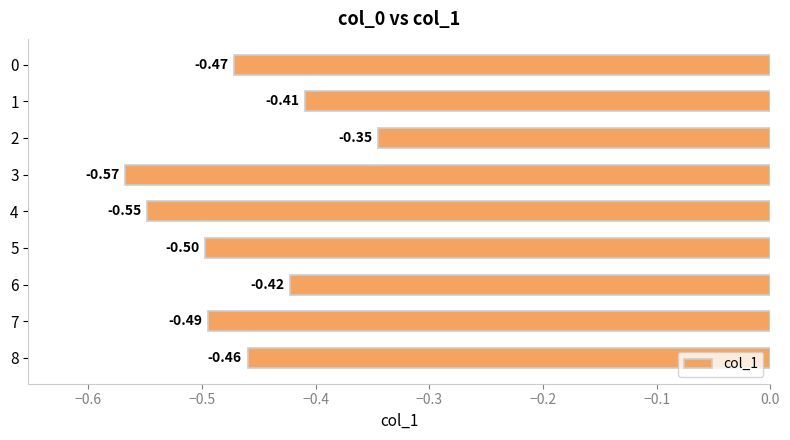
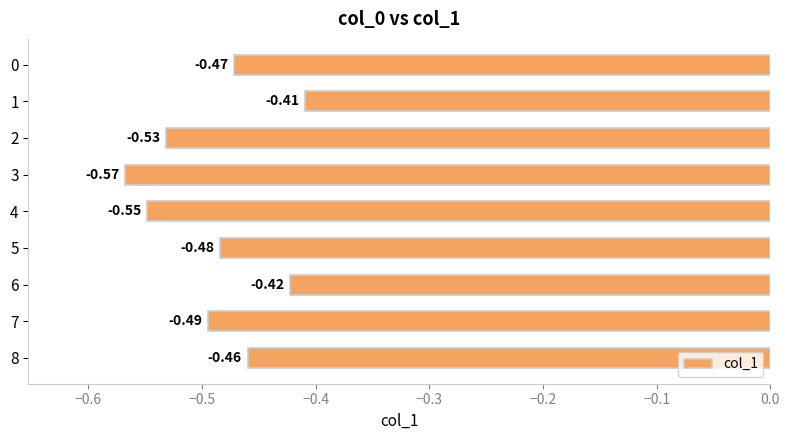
  {
    "0": -0.47,
    "1": -0.41,
-   "2": -0.35,
+   "2": -0.53,
    "3": -0.57,
    "4": -0.55,
-   "5": -0.50,
+   "5": -0.48,
    "6": -0.42,
    "7": -0.49,
    "8": -0.46
  }
